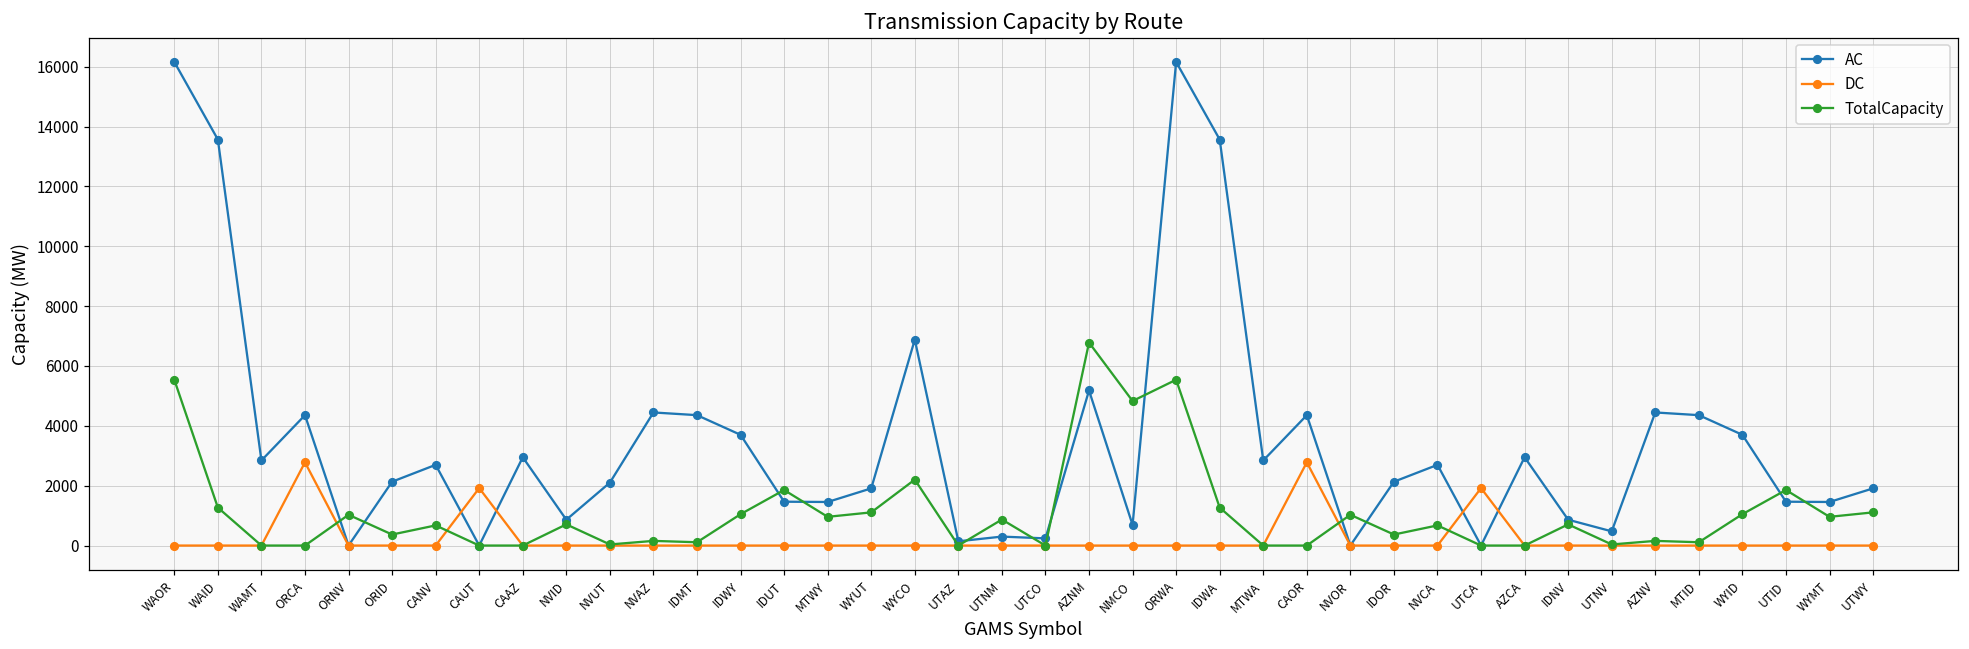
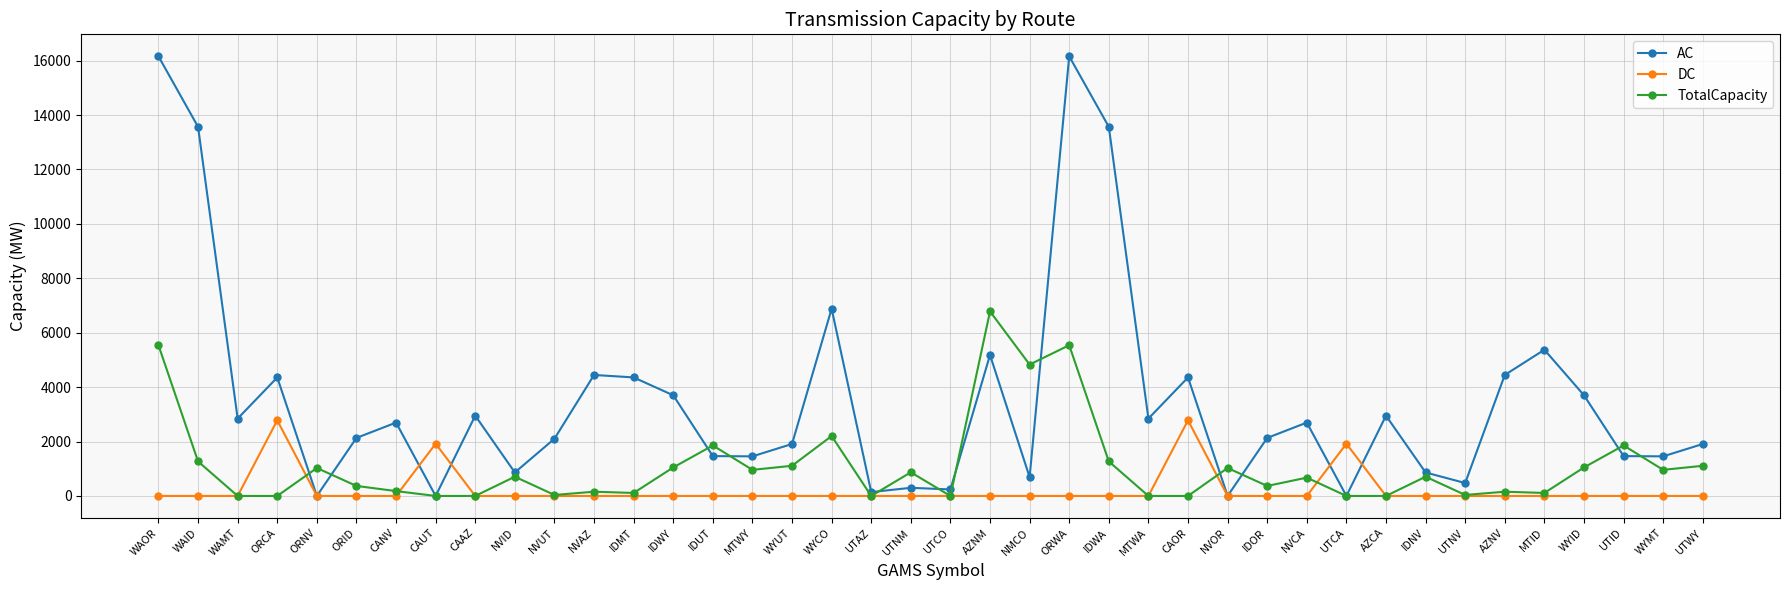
  {
    "AC": {
      "WAOR": 16200,
      "WAID": 13600,
      "WAMT": 2800,
      "ORCA": 4400,
      "ORID": 2100,
      "CANV": 2700,
      "CAAZ": 3000,
      "NVID": 900,
      "NVUT": 2100,
      "NVAZ": 4400,
      "IDMT": 4400,
      "IDWY": 3700,
      "IDUT": 1500,
      "MTWY": 1500,
      "WYUT": 1900,
      "WYCO": 6900,
      "UTAZ": 100,
      "UTNM": 300,
      "UTCO": 200,
      "AZNM": 5200,
      "NMCO": 700,
      "ORWA": 16200,
      "IDWA": 13600,
      "MTWA": 2800,
      "CAOR": 4400,
      "IDOR": 2100,
      "NVCA": 2700,
      "AZCA": 3000,
      "IDNV": 900,
      "UTNV": 500,
      "AZNV": 4400,
-     "MTID": 4400,
+     "MTID": 5400,
      "WYID": 3700,
      "UTID": 1500,
      "WYMT": 1500,
      "UTWY": 1900
    },
    "DC": {
      "WAOR": 0,
      "WAID": 0,
      "ORCA": 2800,
      "ORID": 0,
      "CANV": 0,
      "CAUT": 1900,
      "NVID": 0,
      "NVAZ": 0,
      "IDMT": 0,
      "IDWY": 0,
      "IDUT": 0,
      "MTWY": 0,
      "WYUT": 0,
      "WYCO": 0,
      "UTNM": 0,
      "AZNM": 0,
      "NMCO": 0,
      "ORWA": 0,
      "IDWA": 0,
      "CAOR": 2800,
      "IDOR": 0,
      "NVCA": 0,
      "UTCA": 1900,
      "IDNV": 0,
      "AZNV": 0,
      "MTID": 0,
      "WYID": 0,
      "UTID": 0,
      "WYMT": 0,
      "UTWY": 0
    },
    "TotalCapacity": {
      "WAOR": 5500,
      "WAID": 1300,
      "ORCA": 0,
      "ORNV": 1000,
      "ORID": 400,
-     "CANV": 700,
+     "CANV": 200,
      "NVID": 700,
      "NVAZ": 200,
      "IDMT": 100,
      "IDWY": 1000,
      "IDUT": 1900,
      "MTWY": 1000,
      "WYUT": 1100,
      "WYCO": 2200,
      "UTNM": 900,
      "AZNM": 6800,
      "NMCO": 4800,
      "ORWA": 5500,
      "IDWA": 1300,
      "CAOR": 0,
      "NVOR": 1000,
      "IDOR": 400,
      "NVCA": 700,
      "IDNV": 700,
      "AZNV": 200,
      "MTID": 100,
      "WYID": 1000,
      "UTID": 1900,
      "WYMT": 1000,
      "UTWY": 1100
    }
  }
